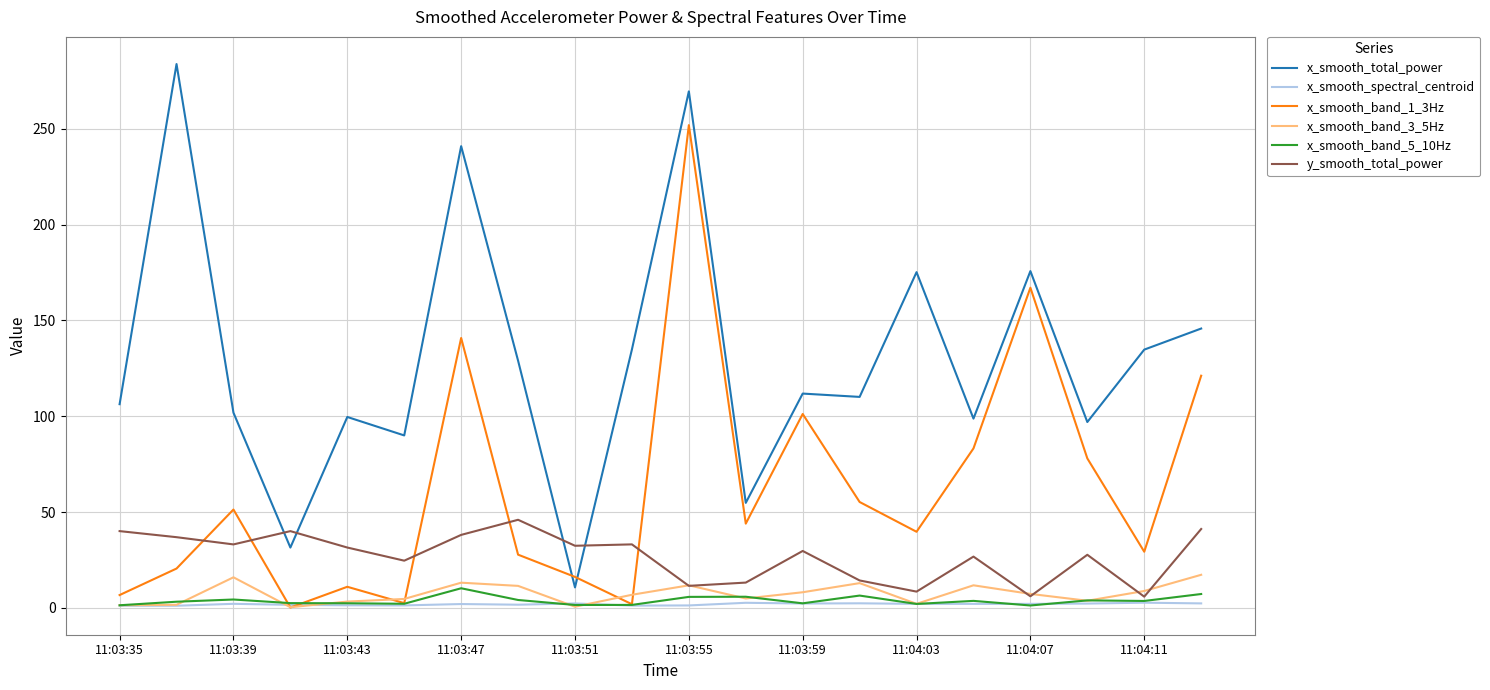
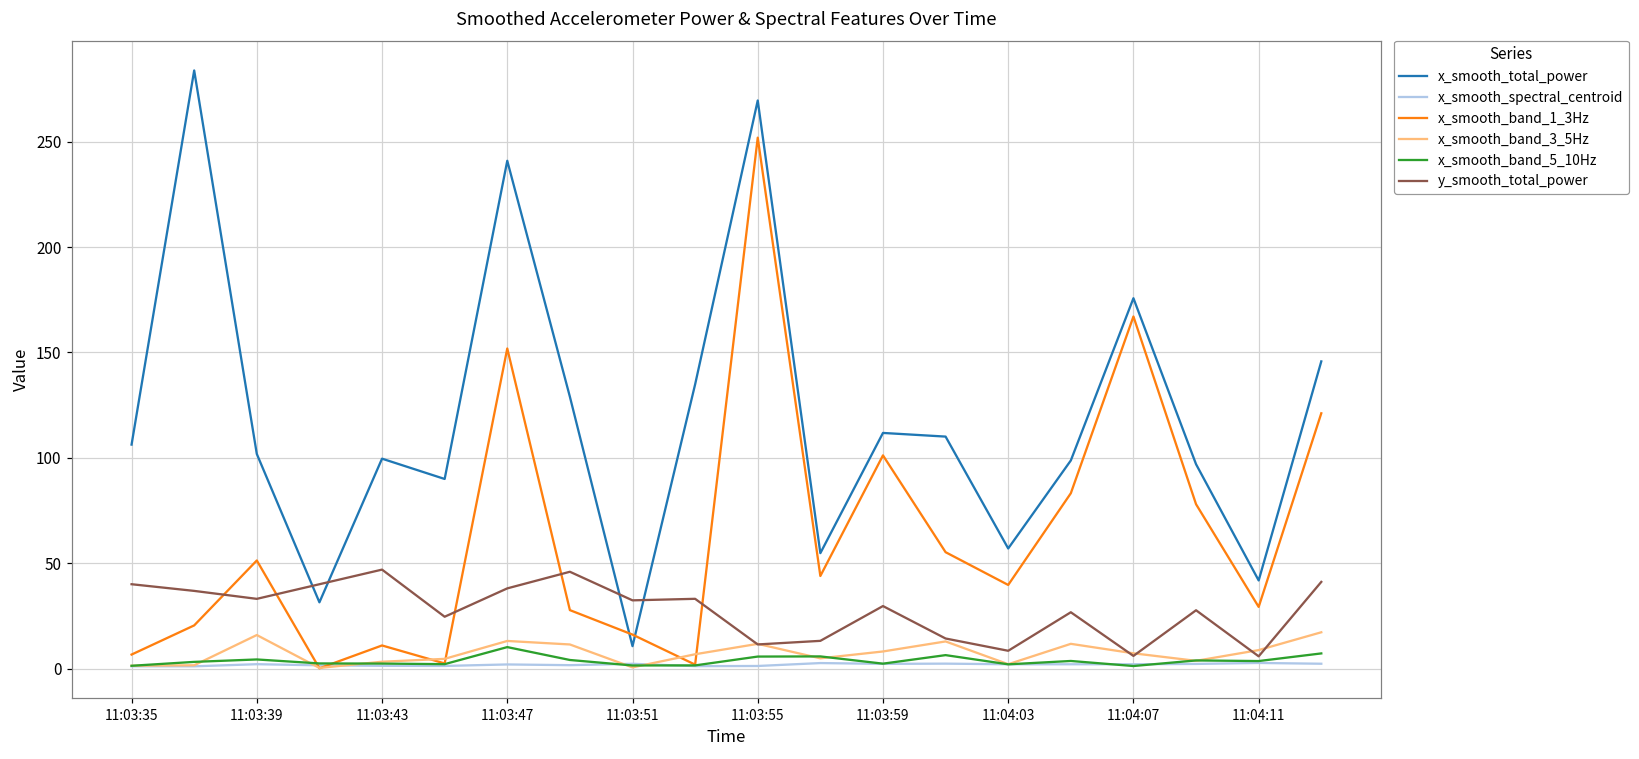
  {
    "x_smooth_total_power": {
      "11:03:35": 106,
      "11:03:39": 102,
      "11:03:43": 100,
      "11:03:47": 241,
      "11:03:51": 11,
      "11:03:55": 269,
      "11:03:59": 112,
-     "11:04:03": 175,
+     "11:04:03": 57,
      "11:04:07": 176,
-     "11:04:11": 135
+     "11:04:11": 42
    },
    "x_smooth_spectral_centroid": {
      "11:03:39": 2,
      "11:03:47": 2,
      "11:03:55": 1
    },
    "x_smooth_band_1_3Hz": {
      "11:03:35": 7,
      "11:03:39": 51,
      "11:03:43": 11,
-     "11:03:47": 141,
+     "11:03:47": 152,
      "11:03:51": 16,
      "11:03:55": 252,
      "11:03:59": 101,
      "11:04:03": 40,
      "11:04:07": 167,
      "11:04:11": 29
    },
    "x_smooth_band_3_5Hz": {
      "11:03:39": 16,
      "11:03:47": 13,
      "11:03:59": 8,
      "11:04:11": 9
    },
    "x_smooth_band_5_10Hz": {
      "11:03:39": 4,
      "11:03:47": 10,
      "11:03:55": 6
    },
    "y_smooth_total_power": {
      "11:03:35": 40,
      "11:03:39": 33,
-     "11:03:43": 32,
+     "11:03:43": 47,
      "11:03:47": 38,
      "11:03:51": 32,
      "11:03:59": 30,
      "11:04:03": 9,
      "11:04:11": 6
    }
  }
